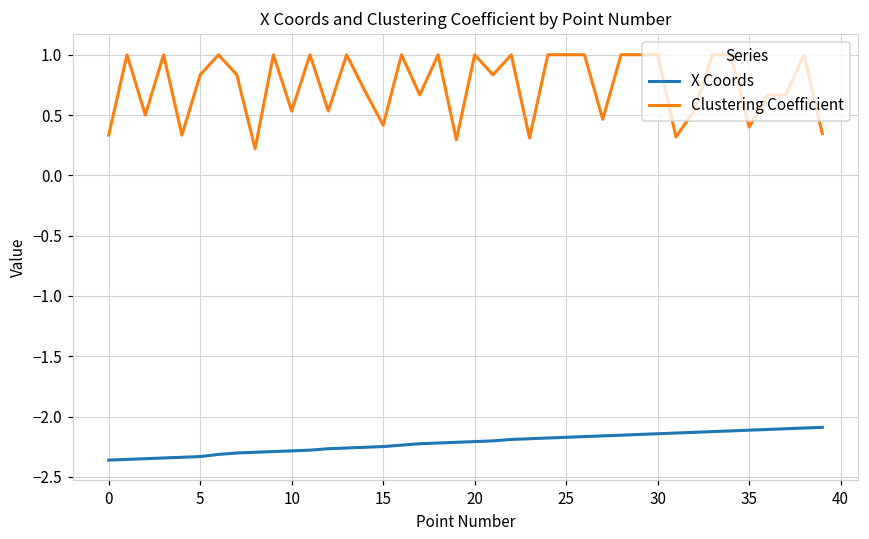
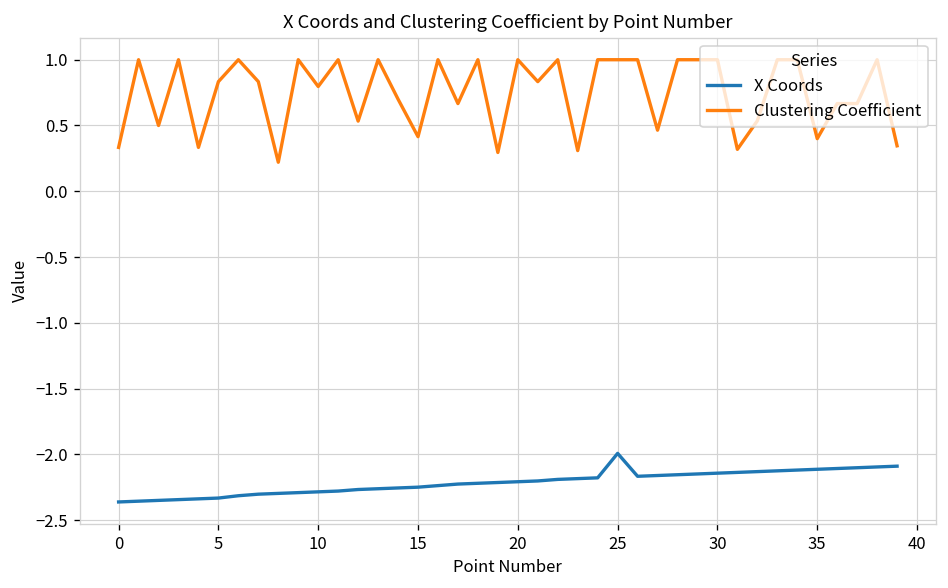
  {
    "X Coords": {
      "0": -2.36,
      "5": -2.33,
      "10": -2.28,
      "15": -2.25,
      "20": -2.21,
-     "25": -2.17,
+     "25": -1.99,
      "30": -2.14,
      "35": -2.11
    },
    "Clustering Coefficient": {
      "0": 0.33,
      "5": 0.83,
-     "10": 0.53,
+     "10": 0.80,
      "15": 0.42,
      "20": 1.00,
      "25": 1.00,
      "35": 0.40
    }
  }
